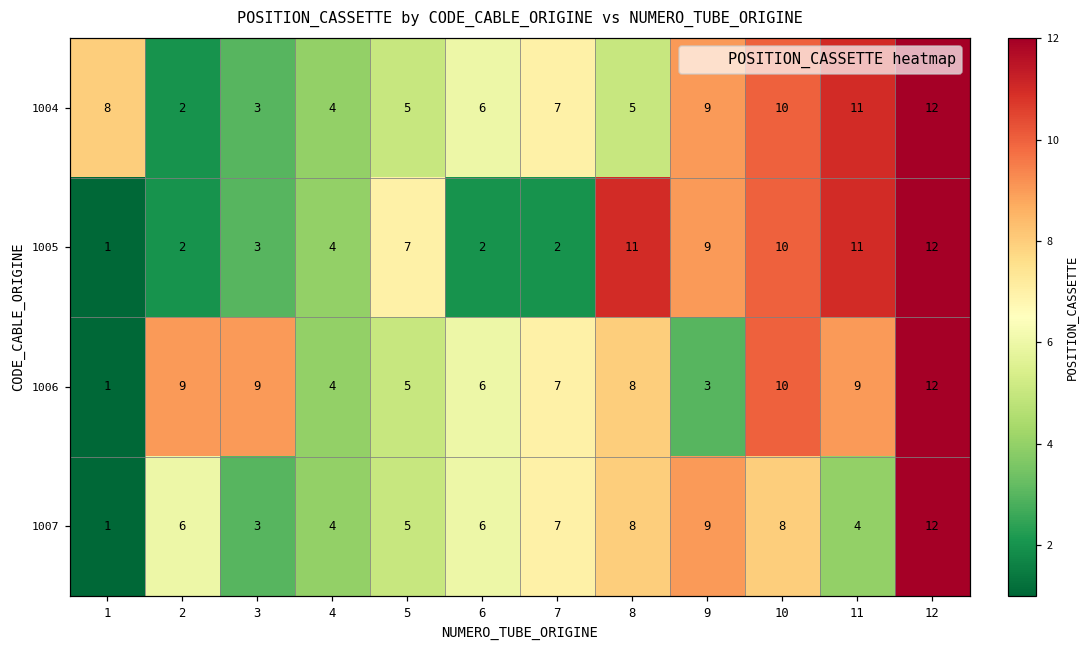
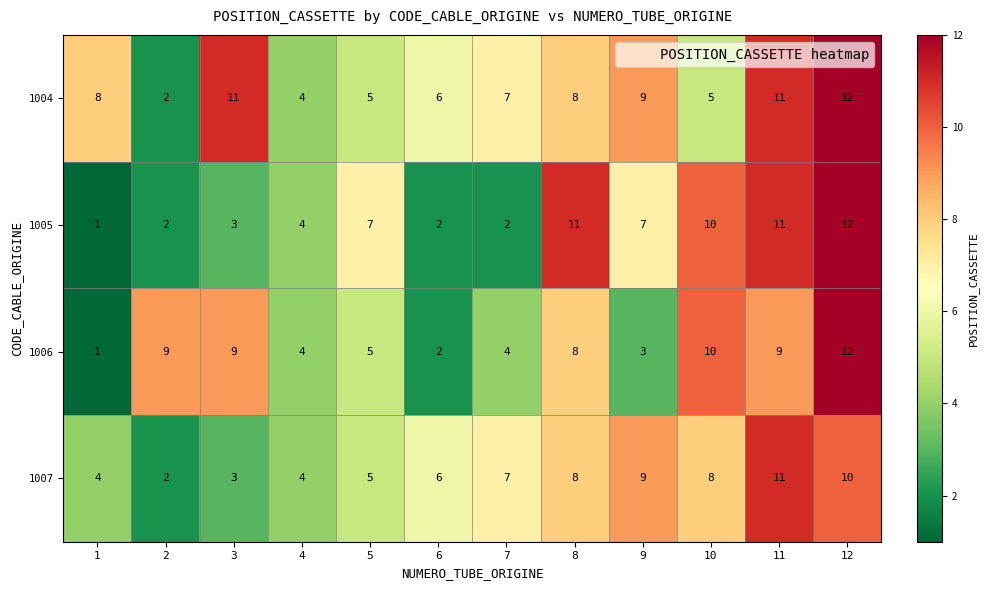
  {
    "1004": {
      "1": 8,
      "2": 2,
-     "3": 3,
+     "3": 11,
      "4": 4,
      "5": 5,
      "6": 6,
      "7": 7,
-     "8": 5,
+     "8": 8,
      "9": 9,
-     "10": 10,
+     "10": 5,
      "11": 11,
      "12": 12
    },
    "1005": {
      "1": 1,
      "2": 2,
      "3": 3,
      "4": 4,
      "5": 7,
      "6": 2,
      "7": 2,
      "8": 11,
-     "9": 9,
+     "9": 7,
      "10": 10,
      "11": 11,
      "12": 12
    },
    "1006": {
      "1": 1,
      "2": 9,
      "3": 9,
      "4": 4,
      "5": 5,
-     "6": 6,
-     "7": 7,
+     "6": 2,
+     "7": 4,
      "8": 8,
      "9": 3,
      "10": 10,
      "11": 9,
      "12": 12
    },
    "1007": {
-     "1": 1,
-     "2": 6,
+     "1": 4,
+     "2": 2,
      "3": 3,
      "4": 4,
      "5": 5,
      "6": 6,
      "7": 7,
      "8": 8,
      "9": 9,
      "10": 8,
-     "11": 4,
-     "12": 12
+     "11": 11,
+     "12": 10
    }
  }
